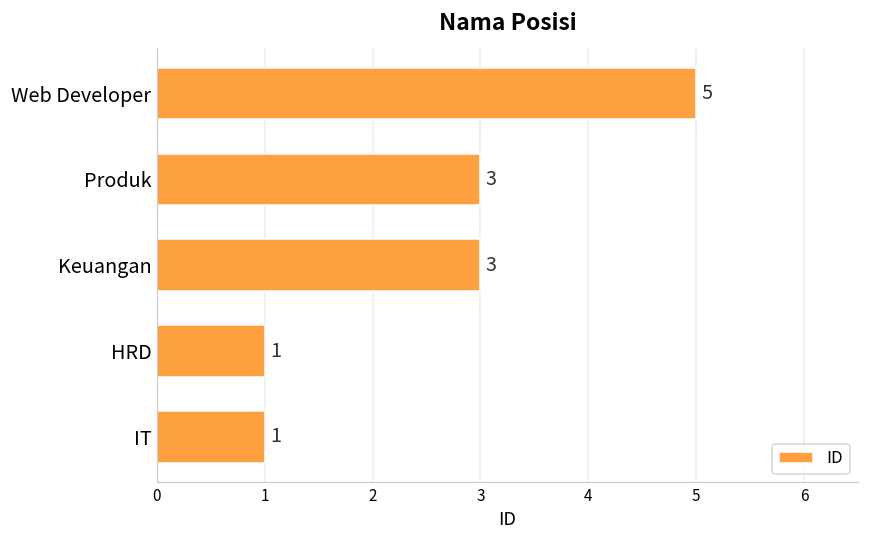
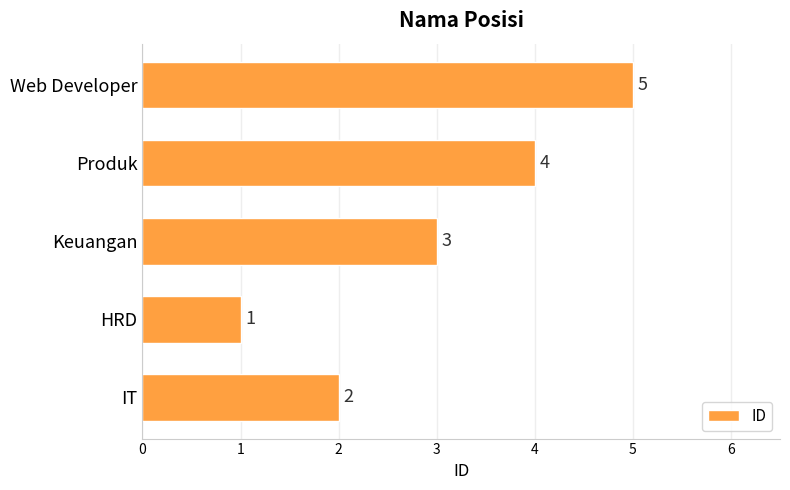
  {
    "Web Developer": 5,
-   "Produk": 3,
+   "Produk": 4,
    "Keuangan": 3,
    "HRD": 1,
-   "IT": 1
+   "IT": 2
  }
